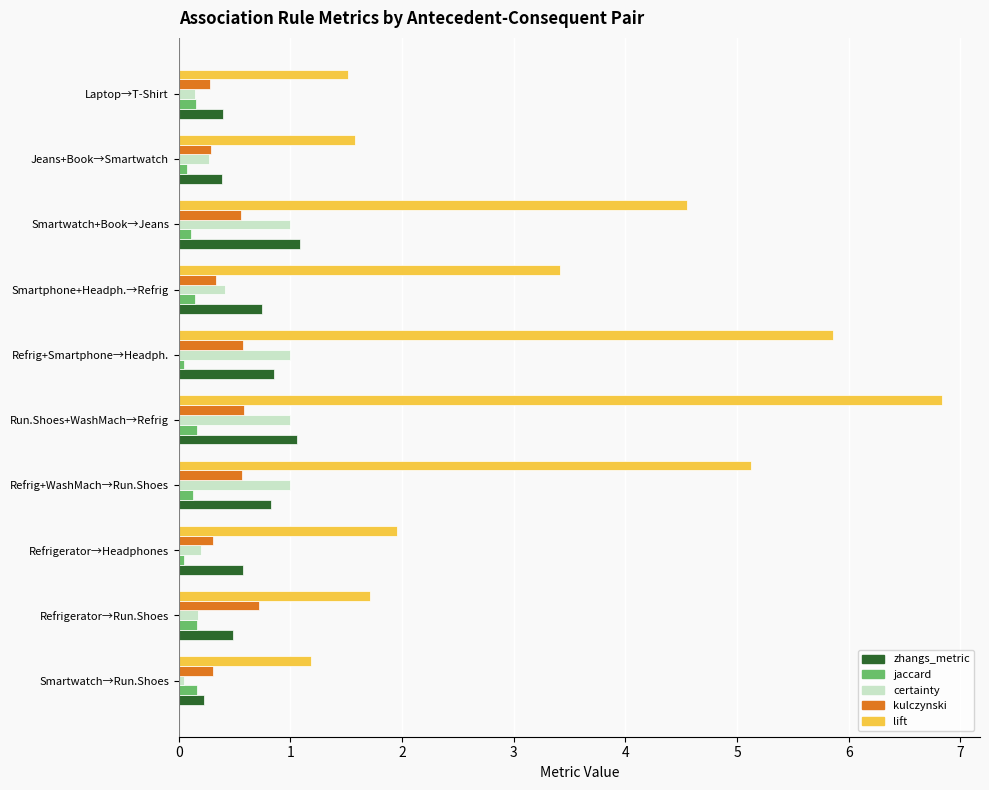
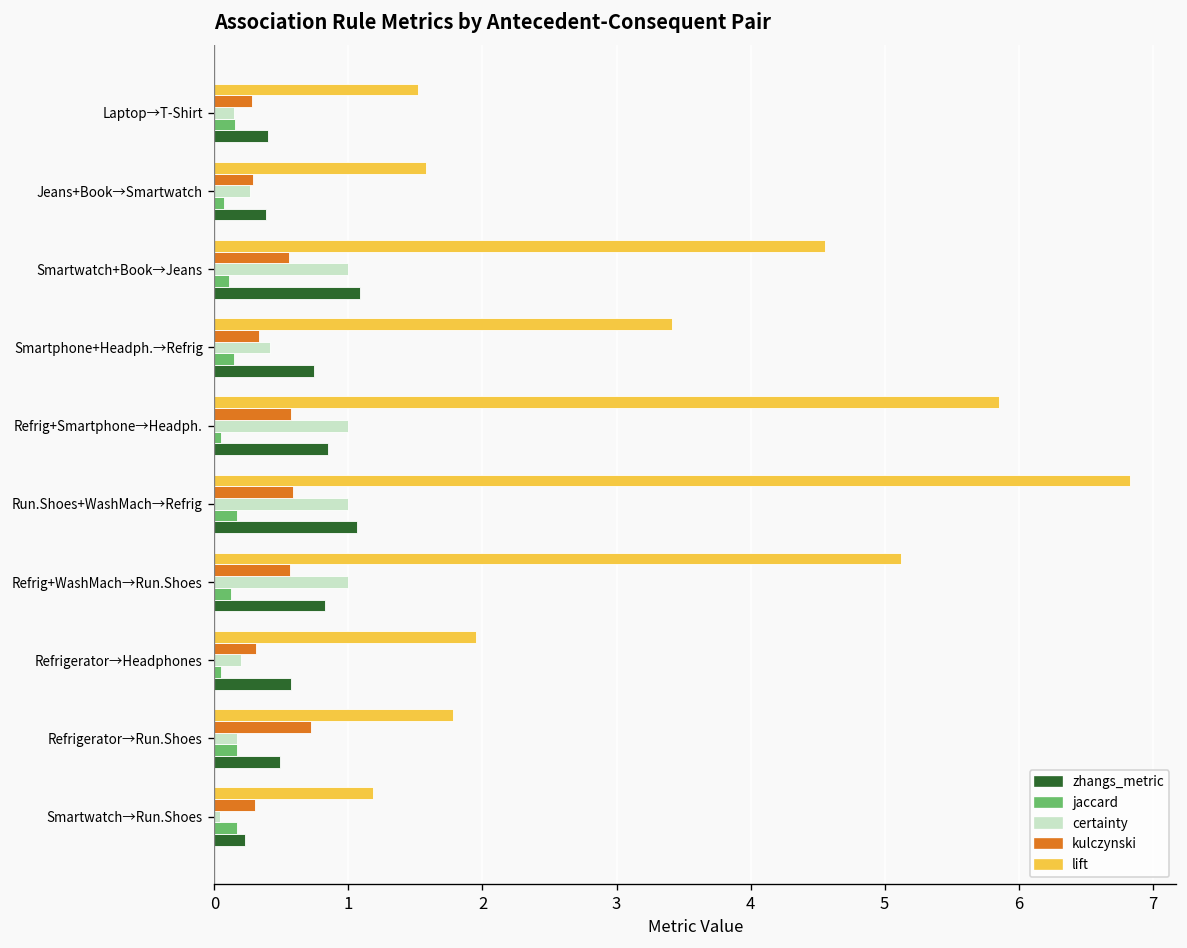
  {
    "zhangs_metric": {
      "Laptop→T-Shirt": 0.40,
      "Jeans+Book→Smartwatch": 0.38,
      "Smartwatch+Book→Jeans": 1.09,
      "Smartphone+Headph.→Refrig": 0.74,
      "Refrig+Smartphone→Headph.": 0.85,
      "Run.Shoes+WashMach→Refrig": 1.06,
      "Refrig+WashMach→Run.Shoes": 0.83,
      "Refrigerator→Headphones": 0.57,
      "Refrigerator→Run.Shoes": 0.49,
      "Smartwatch→Run.Shoes": 0.23
    },
    "jaccard": {
      "Laptop→T-Shirt": 0.15,
      "Jeans+Book→Smartwatch": 0.07,
      "Smartwatch+Book→Jeans": 0.11,
      "Smartphone+Headph.→Refrig": 0.14,
      "Refrig+Smartphone→Headph.": 0.05,
      "Run.Shoes+WashMach→Refrig": 0.17,
      "Refrig+WashMach→Run.Shoes": 0.13,
      "Refrigerator→Headphones": 0.05,
      "Refrigerator→Run.Shoes": 0.17,
      "Smartwatch→Run.Shoes": 0.17
    },
    "certainty": {
      "Laptop→T-Shirt": 0.15,
      "Jeans+Book→Smartwatch": 0.27,
      "Smartwatch+Book→Jeans": 1.00,
      "Smartphone+Headph.→Refrig": 0.41,
      "Refrig+Smartphone→Headph.": 1.00,
      "Run.Shoes+WashMach→Refrig": 1.00,
      "Refrig+WashMach→Run.Shoes": 1.00,
      "Refrigerator→Headphones": 0.20,
      "Refrigerator→Run.Shoes": 0.17,
      "Smartwatch→Run.Shoes": 0.04
    },
    "kulczynski": {
      "Laptop→T-Shirt": 0.28,
      "Jeans+Book→Smartwatch": 0.29,
      "Smartwatch+Book→Jeans": 0.56,
      "Smartphone+Headph.→Refrig": 0.33,
      "Refrig+Smartphone→Headph.": 0.57,
      "Run.Shoes+WashMach→Refrig": 0.58,
      "Refrig+WashMach→Run.Shoes": 0.56,
      "Refrigerator→Headphones": 0.31,
      "Refrigerator→Run.Shoes": 0.72,
      "Smartwatch→Run.Shoes": 0.30
    },
    "lift": {
      "Laptop→T-Shirt": 1.52,
      "Jeans+Book→Smartwatch": 1.58,
      "Smartwatch+Book→Jeans": 4.56,
      "Smartphone+Headph.→Refrig": 3.42,
      "Refrig+Smartphone→Headph.": 5.86,
      "Run.Shoes+WashMach→Refrig": 6.83,
      "Refrig+WashMach→Run.Shoes": 5.13,
      "Refrigerator→Headphones": 1.95,
-     "Refrigerator→Run.Shoes": 1.71,
+     "Refrigerator→Run.Shoes": 1.78,
      "Smartwatch→Run.Shoes": 1.18
    }
  }
